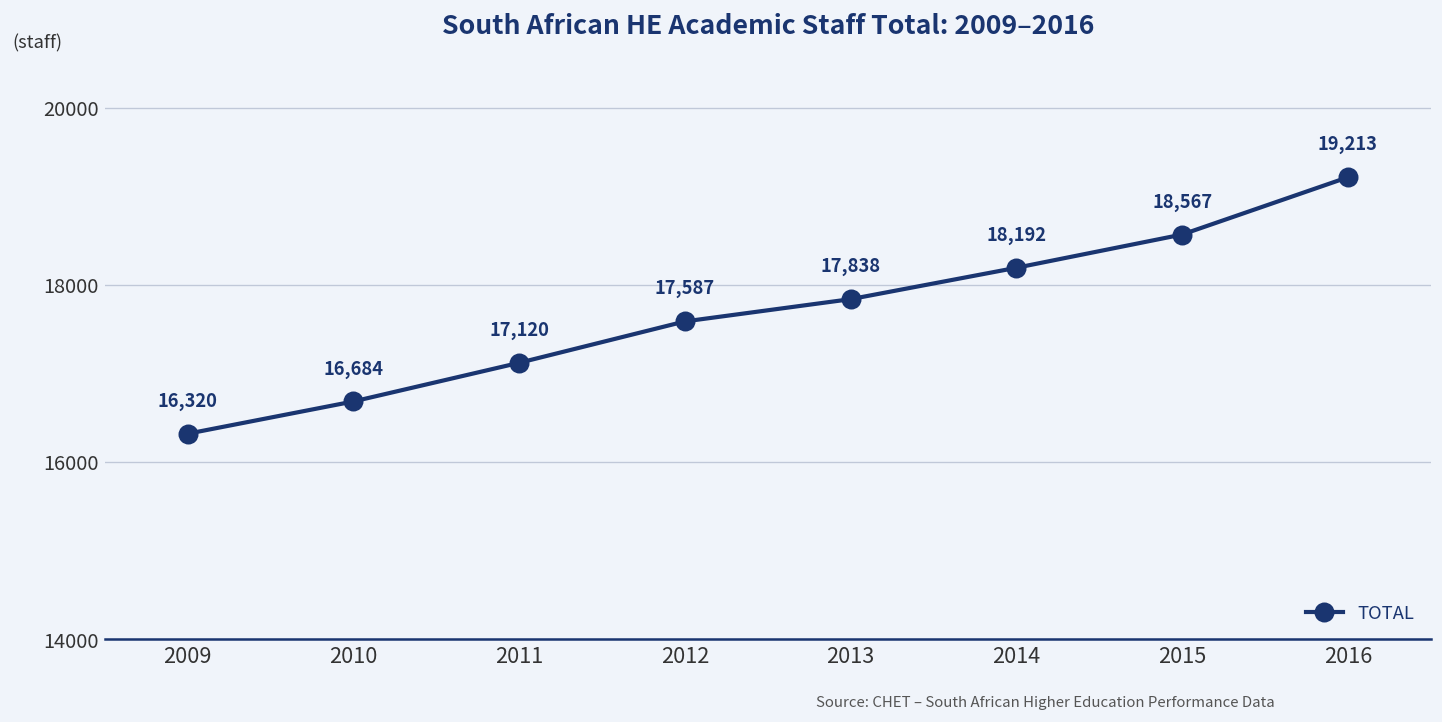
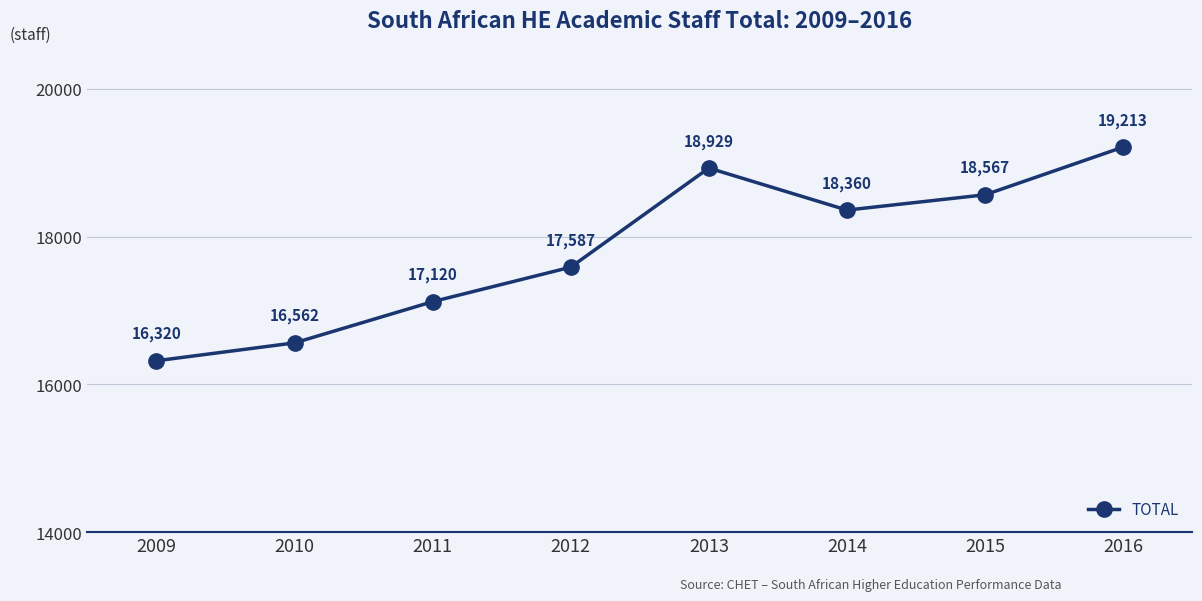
  {
    "2009": "16,320",
-   "2010": "16,684",
+   "2010": "16,562",
    "2011": "17,120",
    "2012": "17,587",
-   "2013": "17,838",
-   "2014": "18,192",
+   "2013": "18,929",
+   "2014": "18,360",
    "2015": "18,567",
    "2016": "19,213"
  }
